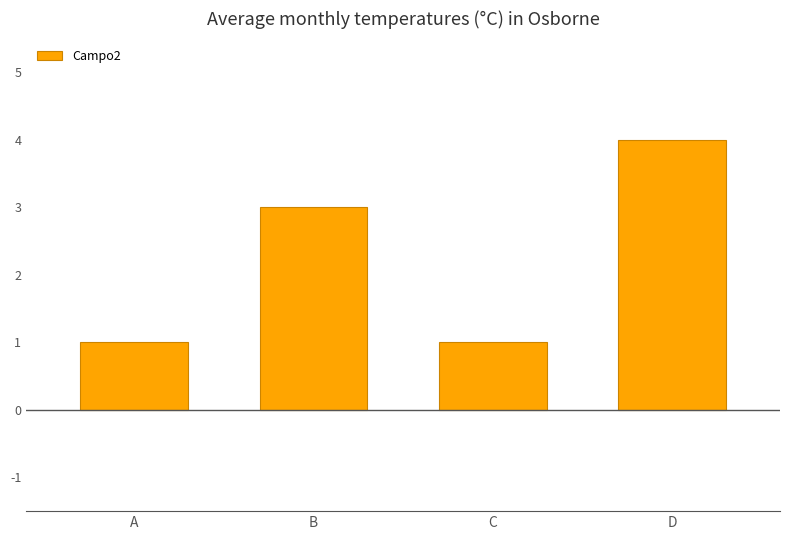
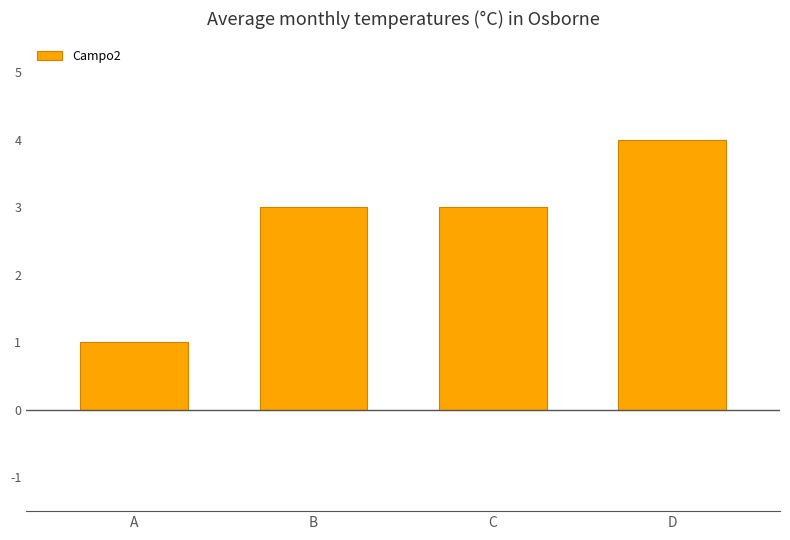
  {
    "A": 1,
    "B": 3,
-   "C": 1,
+   "C": 3,
    "D": 4
  }
